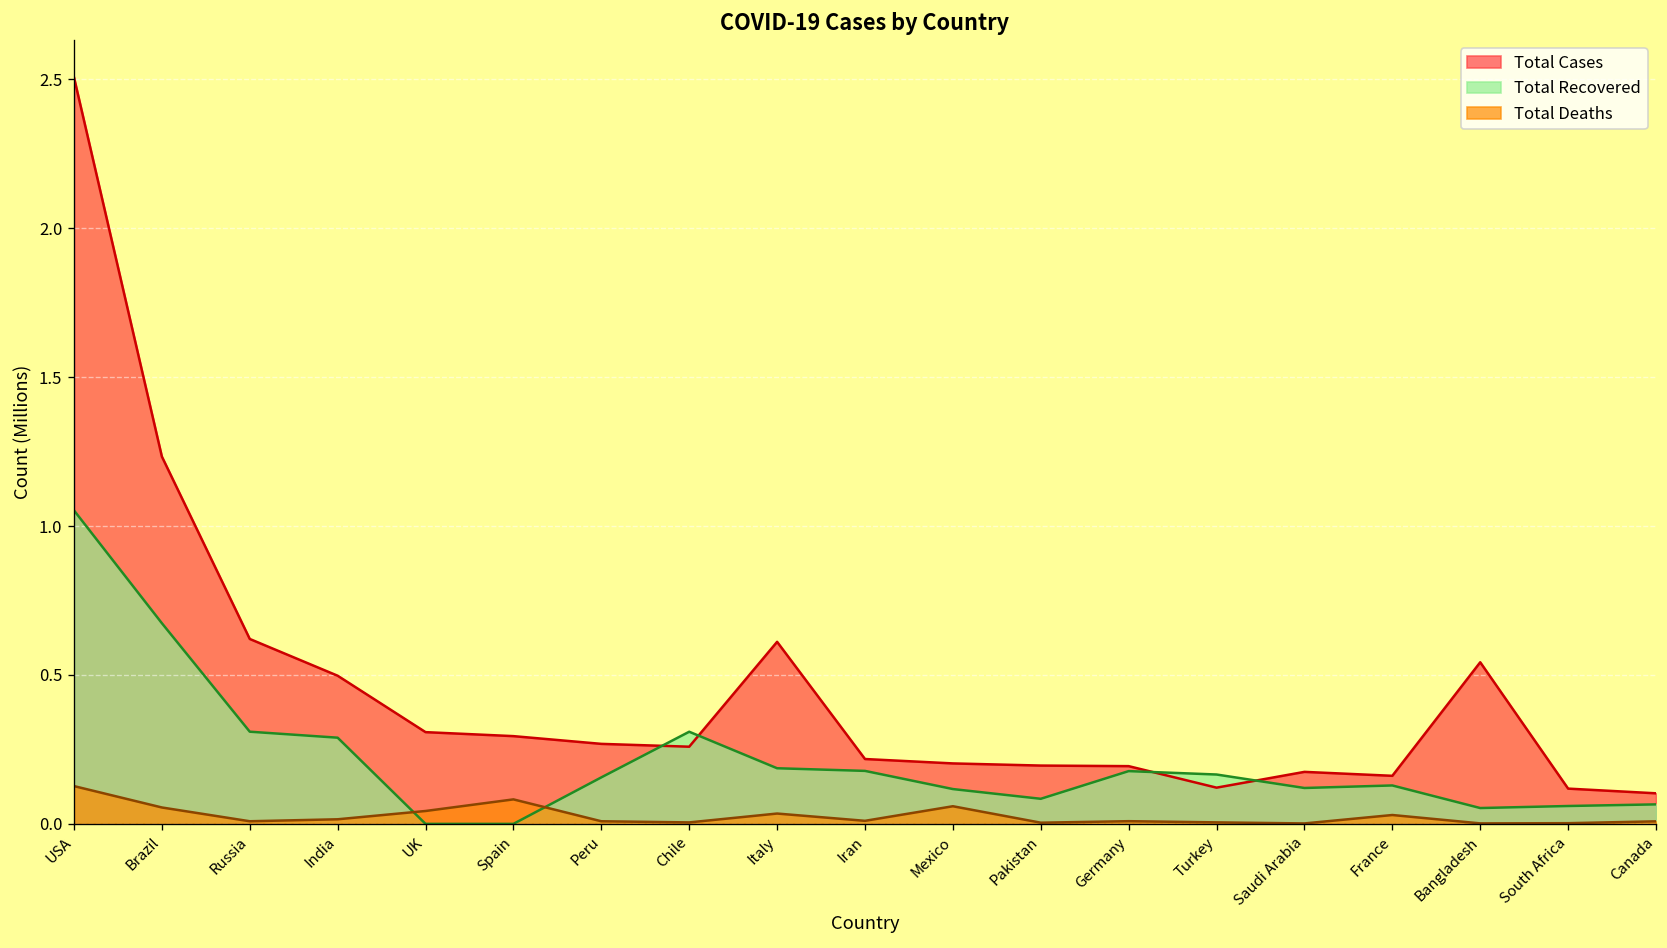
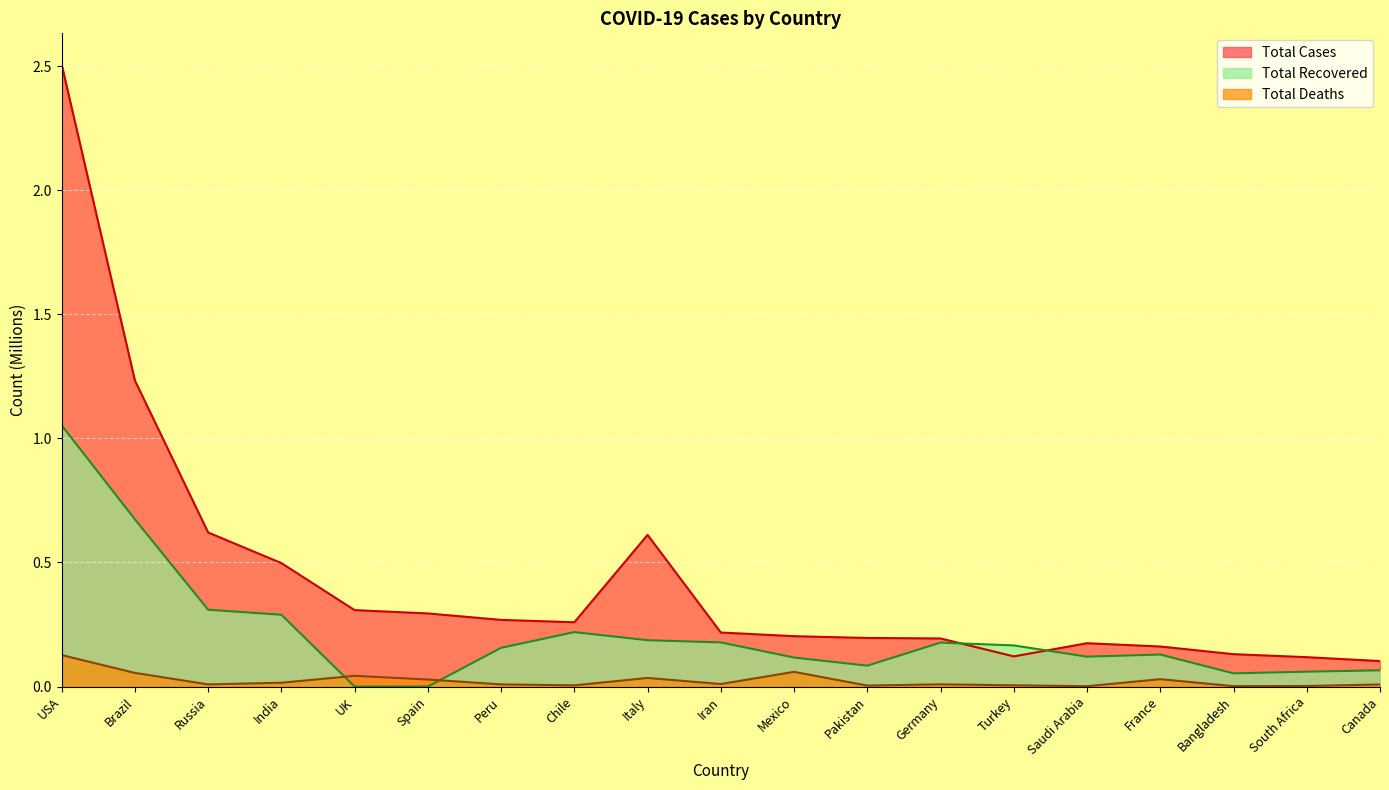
  {
    "Total Cases": {
      "USA": 2.51,
      "Brazil": 1.23,
      "Russia": 0.62,
      "India": 0.50,
      "UK": 0.31,
      "Spain": 0.29,
      "Peru": 0.27,
      "Chile": 0.26,
      "Italy": 0.61,
      "Iran": 0.22,
      "Mexico": 0.20,
      "Pakistan": 0.20,
      "Germany": 0.19,
      "Turkey": 0.12,
      "Saudi Arabia": 0.17,
      "France": 0.16,
-     "Bangladesh": 0.54,
+     "Bangladesh": 0.13,
      "South Africa": 0.12,
      "Canada": 0.10
    },
    "Total Recovered": {
      "USA": 1.05,
      "Brazil": 0.67,
      "Russia": 0.31,
      "India": 0.29,
      "UK": 0.00,
      "Spain": 0.00,
      "Peru": 0.16,
-     "Chile": 0.31,
+     "Chile": 0.22,
      "Italy": 0.19,
      "Iran": 0.18,
      "Mexico": 0.12,
      "Pakistan": 0.08,
      "Germany": 0.18,
      "Turkey": 0.17,
      "Saudi Arabia": 0.12,
      "France": 0.13,
      "Bangladesh": 0.05,
      "South Africa": 0.06,
      "Canada": 0.07
    },
    "Total Deaths": {
      "USA": 0.13,
      "Brazil": 0.06,
      "Russia": 0.01,
      "India": 0.02,
      "UK": 0.04,
-     "Spain": 0.08,
+     "Spain": 0.03,
      "Peru": 0.01,
      "Chile": 0.00,
      "Italy": 0.03,
      "Iran": 0.01,
      "Mexico": 0.06,
      "Pakistan": 0.00,
      "Germany": 0.01,
      "Turkey": 0.01,
      "Saudi Arabia": 0.00,
      "France": 0.03,
      "Bangladesh": 0.00,
      "South Africa": 0.00,
      "Canada": 0.01
    }
  }
